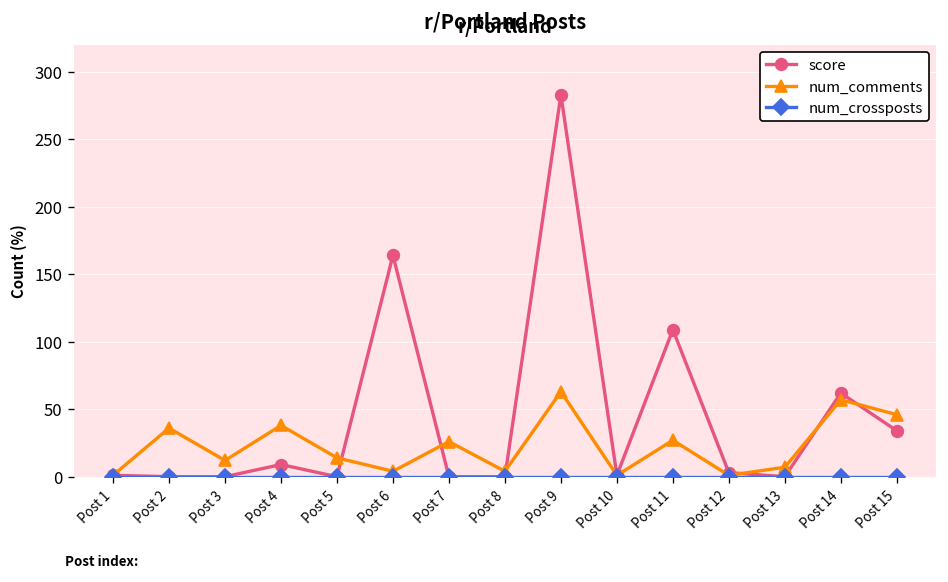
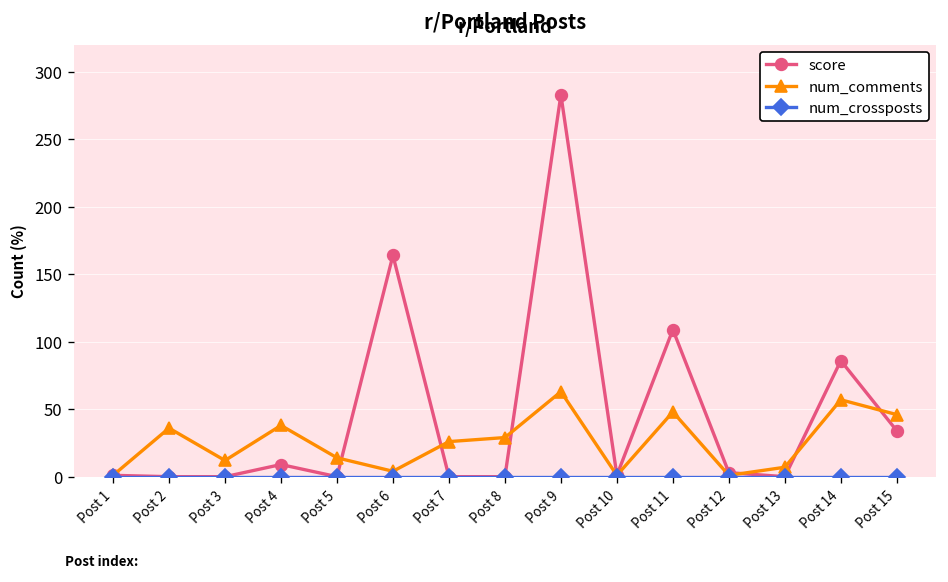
  {
    "score": {
      "Post 4": 9,
      "Post 6": 164,
      "Post 9": 283,
      "Post 11": 109,
-     "Post 14": 62,
+     "Post 14": 86,
      "Post 15": 34
    },
    "num_comments": {
      "Post 2": 36,
      "Post 3": 12,
      "Post 4": 38,
      "Post 5": 14,
      "Post 6": 4,
      "Post 7": 26,
-     "Post 8": 4,
+     "Post 8": 29,
      "Post 9": 63,
-     "Post 11": 27,
+     "Post 11": 48,
      "Post 13": 7,
      "Post 14": 57,
      "Post 15": 46
    },
    "num_crossposts": {
      "Post 4": 0,
      "Post 6": 0,
      "Post 9": 0,
      "Post 11": 0,
      "Post 14": 0,
      "Post 15": 0
    }
  }
